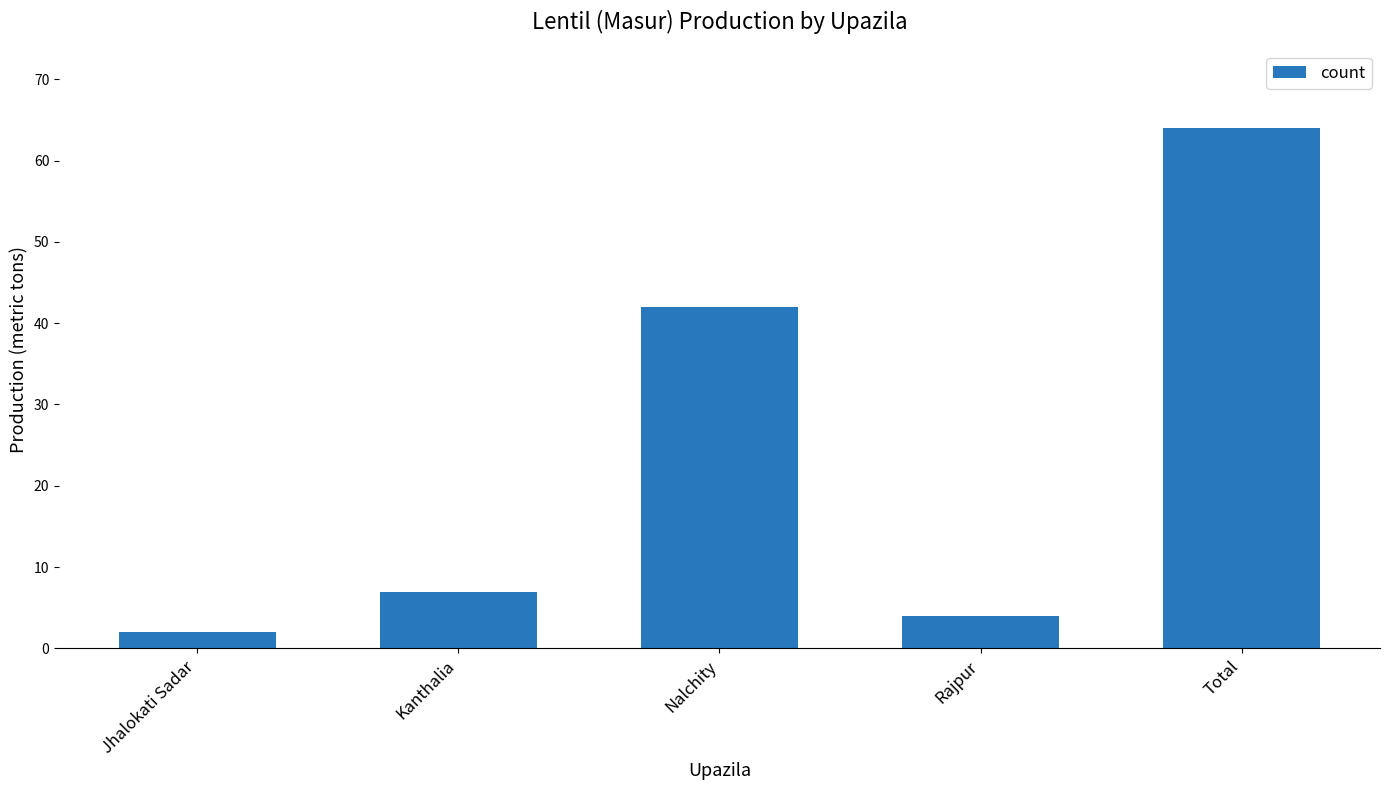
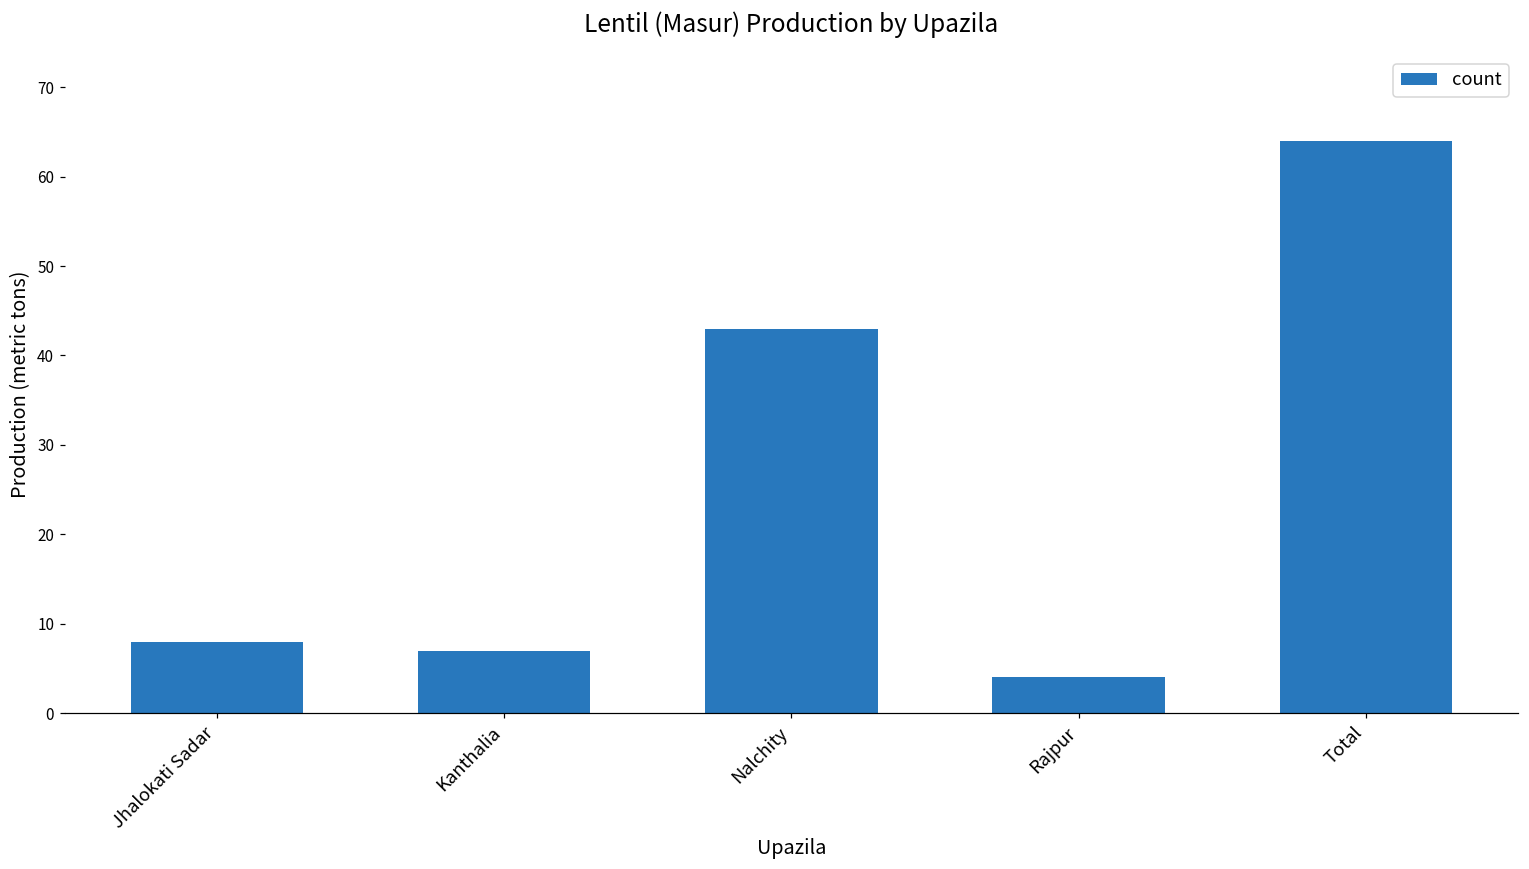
  {
-   "Jhalokati Sadar": 2,
+   "Jhalokati Sadar": 8,
    "Kanthalia": 7,
-   "Nalchity": 42,
+   "Nalchity": 43,
    "Rajpur": 4,
    "Total": 64
  }
